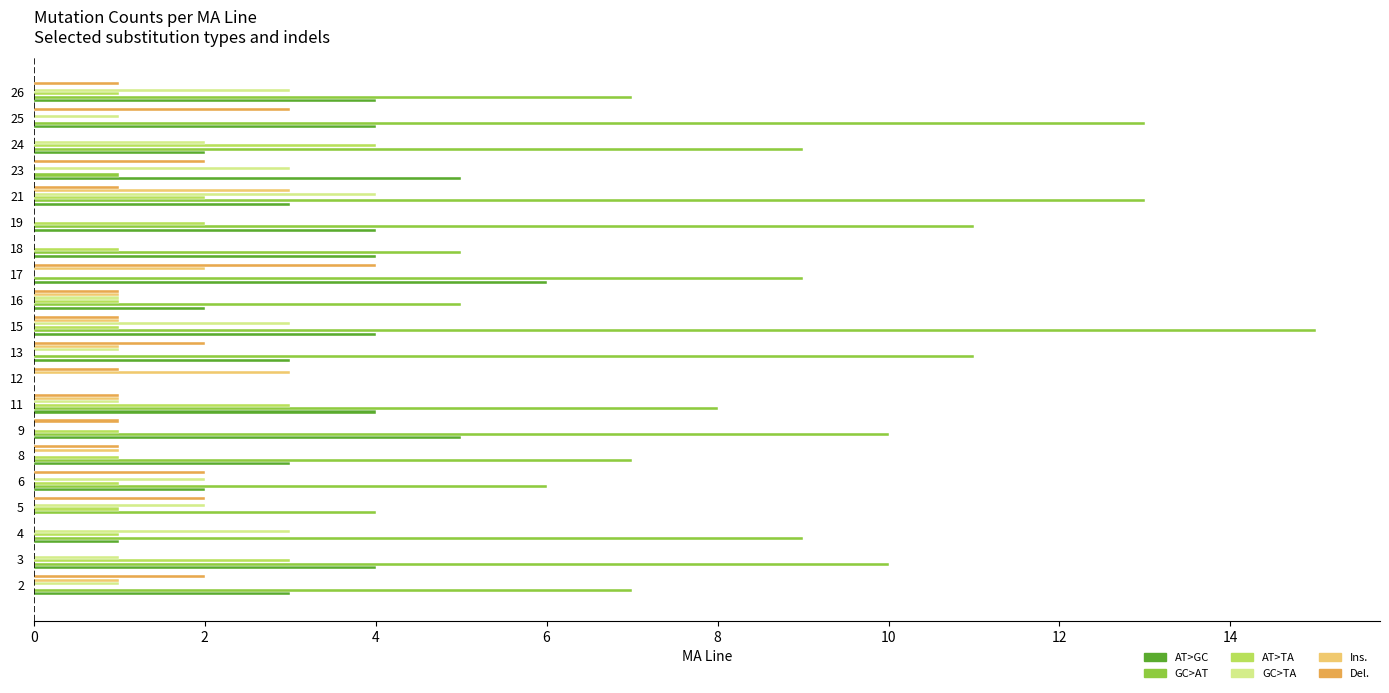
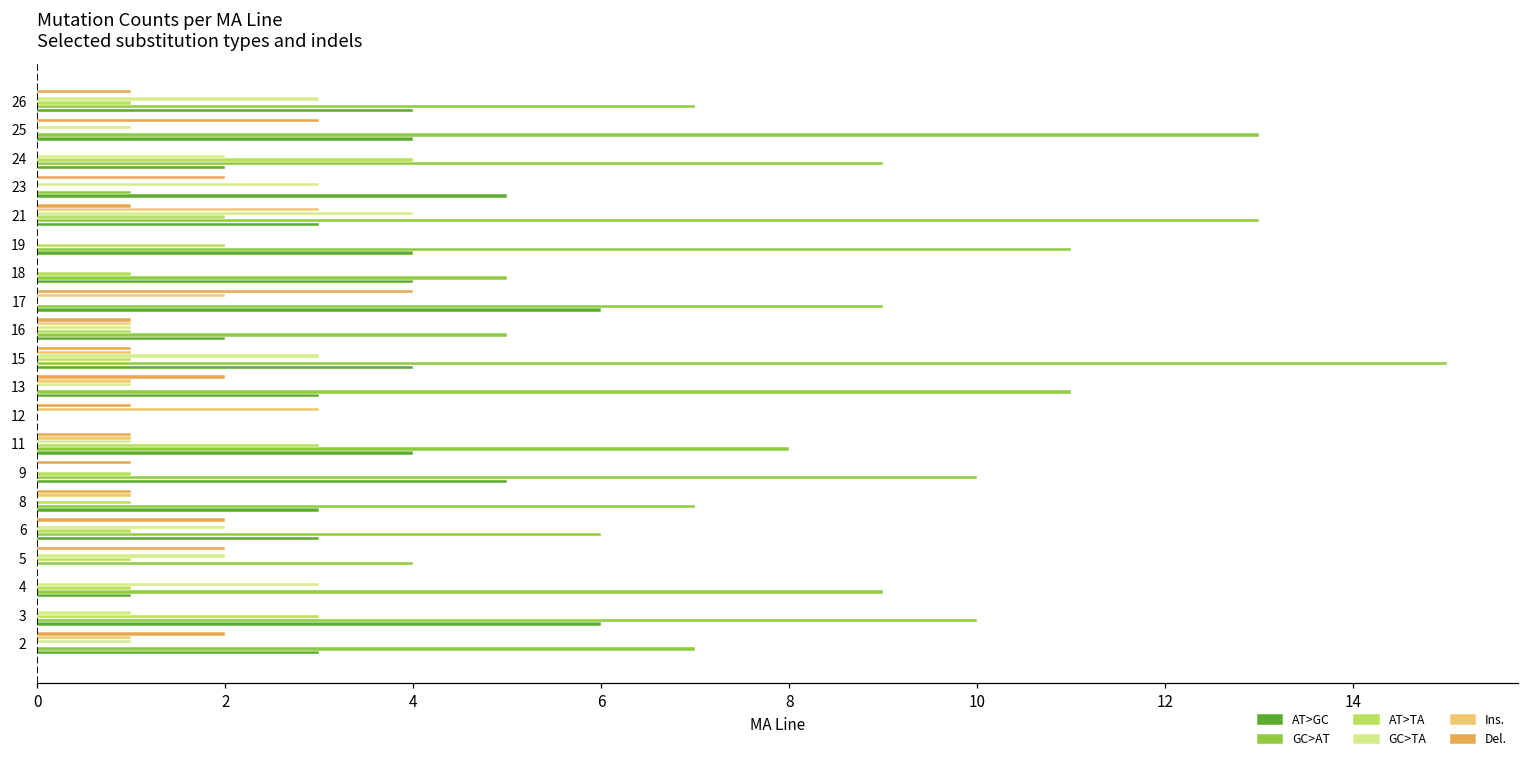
  {
    "AT>GC": {
      "26": 4,
      "25": 4,
      "24": 2,
      "23": 5,
      "21": 3,
      "19": 4,
      "18": 4,
      "17": 6,
      "16": 2,
      "15": 4,
      "13": 3,
      "12": 0,
      "11": 4,
      "9": 5,
      "8": 3,
-     "6": 2,
+     "6": 3,
      "5": 0,
      "4": 1,
-     "3": 4,
+     "3": 6,
      "2": 3
    }
  }
